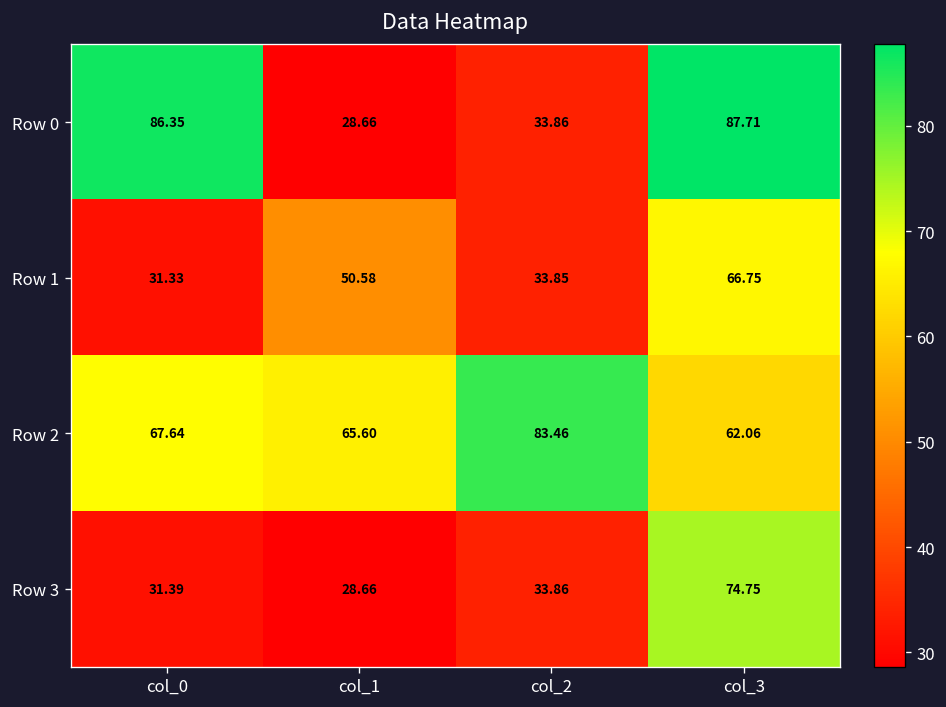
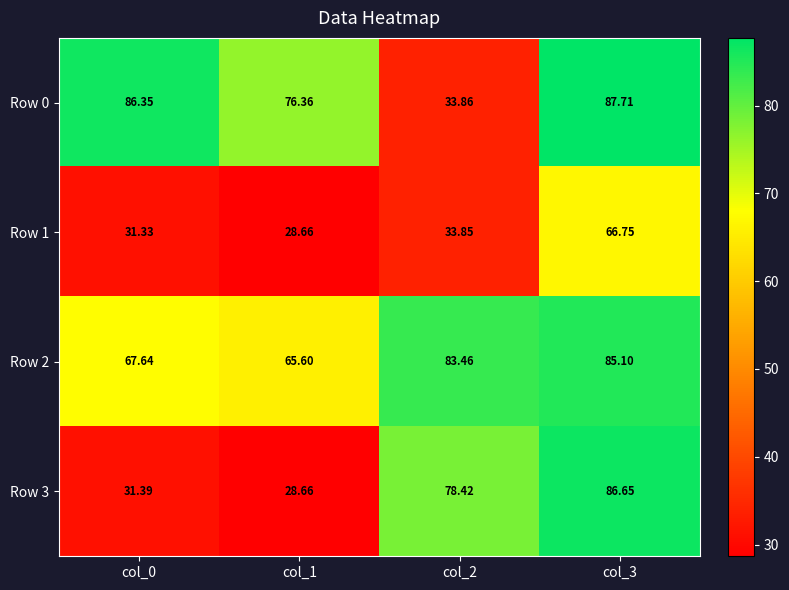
  {
    "Row 0": {
      "col_0": 86.35,
-     "col_1": 28.66,
+     "col_1": 76.36,
      "col_2": 33.86,
      "col_3": 87.71
    },
    "Row 1": {
      "col_0": 31.33,
-     "col_1": 50.58,
+     "col_1": 28.66,
      "col_2": 33.85,
      "col_3": 66.75
    },
    "Row 2": {
      "col_0": 67.64,
      "col_1": 65.60,
      "col_2": 83.46,
-     "col_3": 62.06
+     "col_3": 85.10
    },
    "Row 3": {
      "col_0": 31.39,
      "col_1": 28.66,
-     "col_2": 33.86,
-     "col_3": 74.75
+     "col_2": 78.42,
+     "col_3": 86.65
    }
  }
